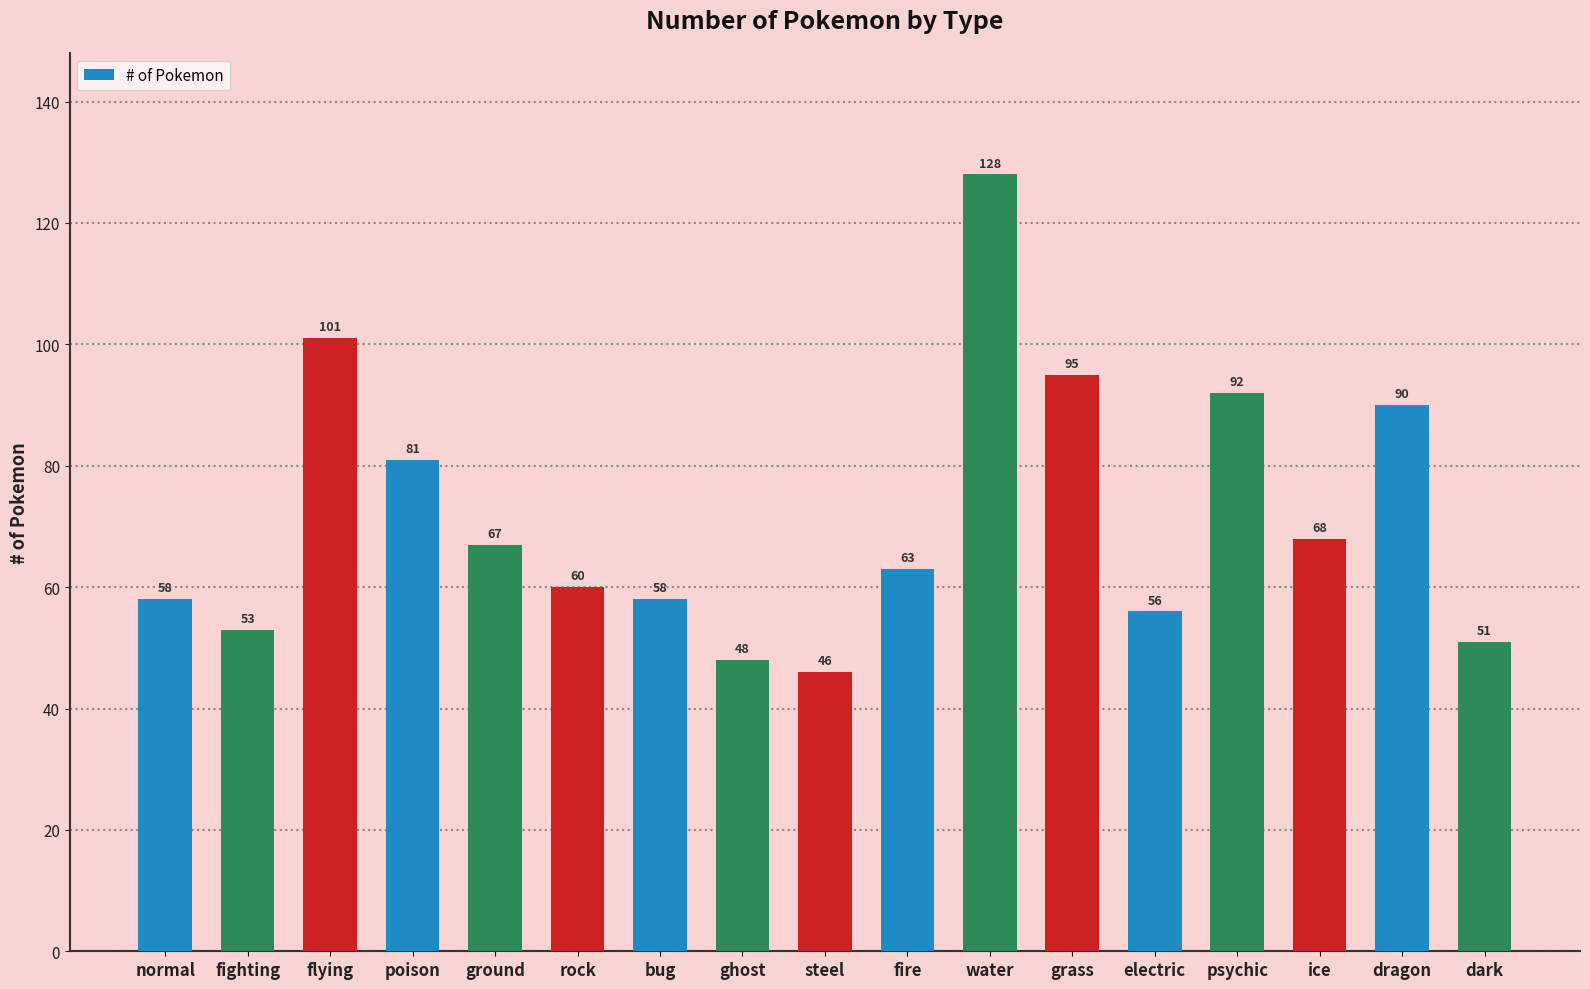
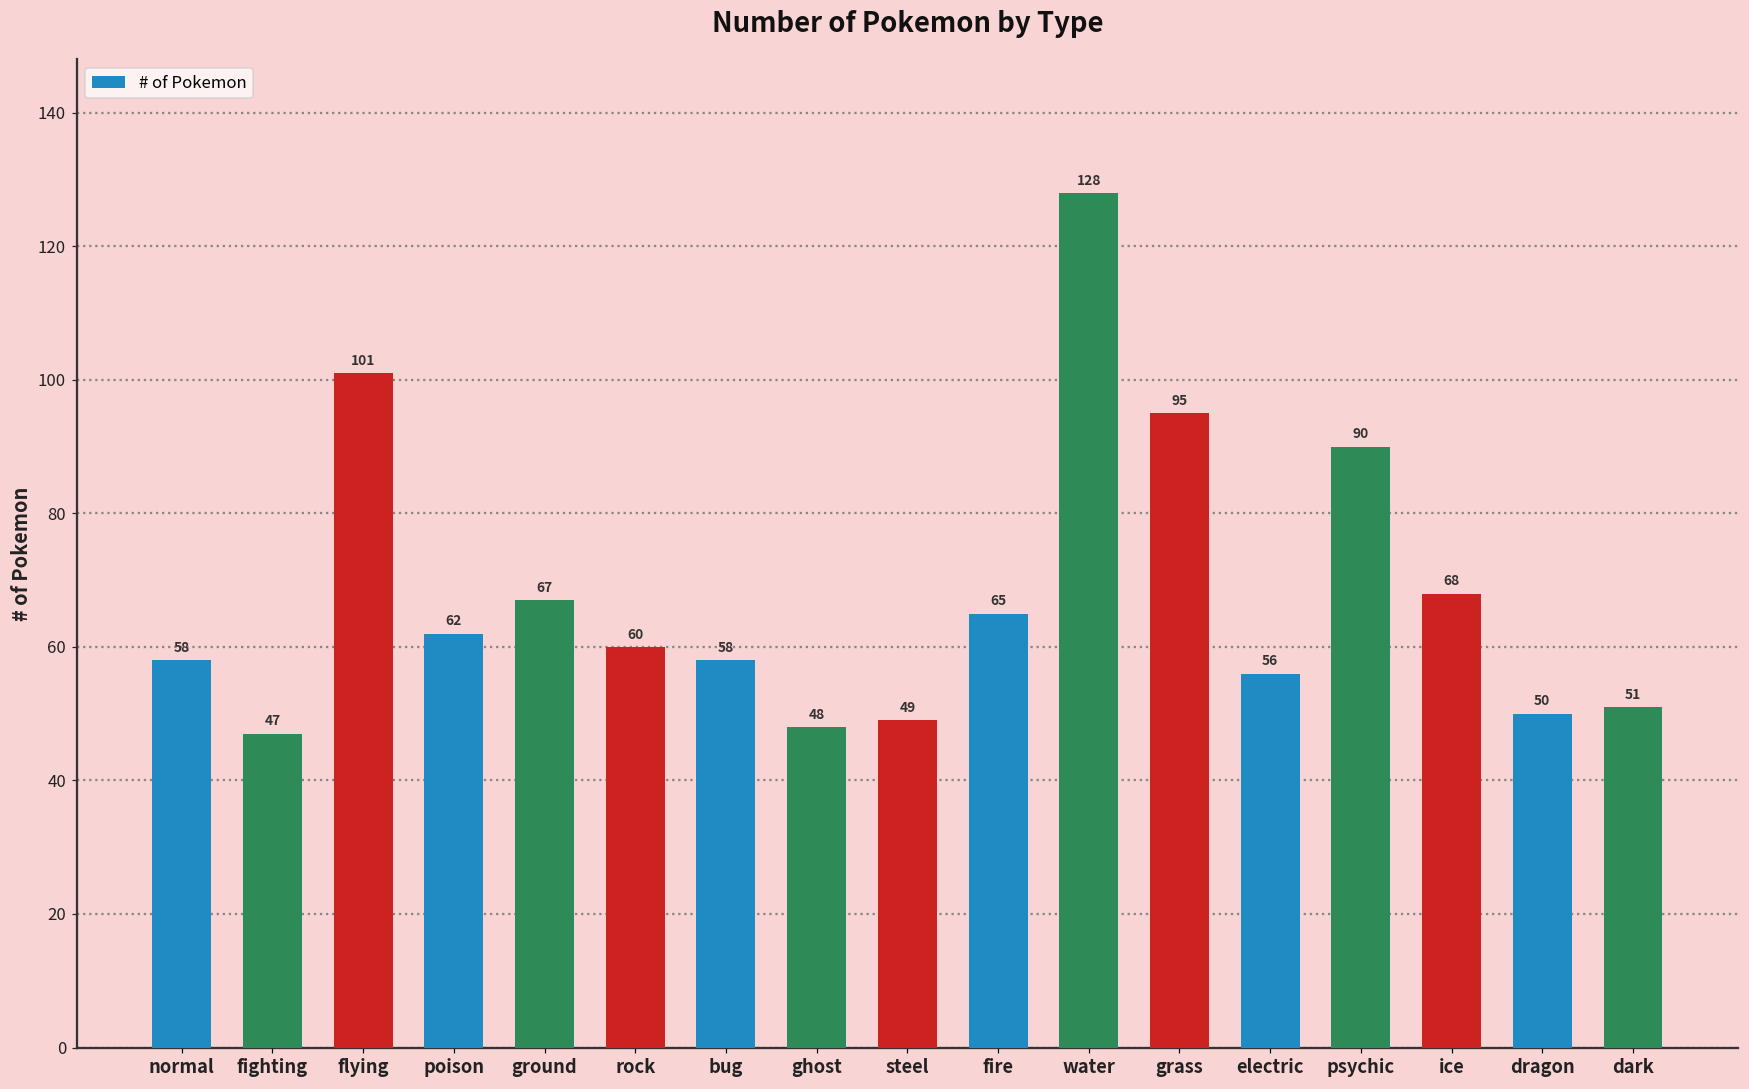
  {
    "normal": 58,
-   "fighting": 53,
+   "fighting": 47,
    "flying": 101,
-   "poison": 81,
+   "poison": 62,
    "ground": 67,
    "rock": 60,
    "bug": 58,
    "ghost": 48,
-   "steel": 46,
-   "fire": 63,
+   "steel": 49,
+   "fire": 65,
    "water": 128,
    "grass": 95,
    "electric": 56,
-   "psychic": 92,
+   "psychic": 90,
    "ice": 68,
-   "dragon": 90,
+   "dragon": 50,
    "dark": 51
  }
